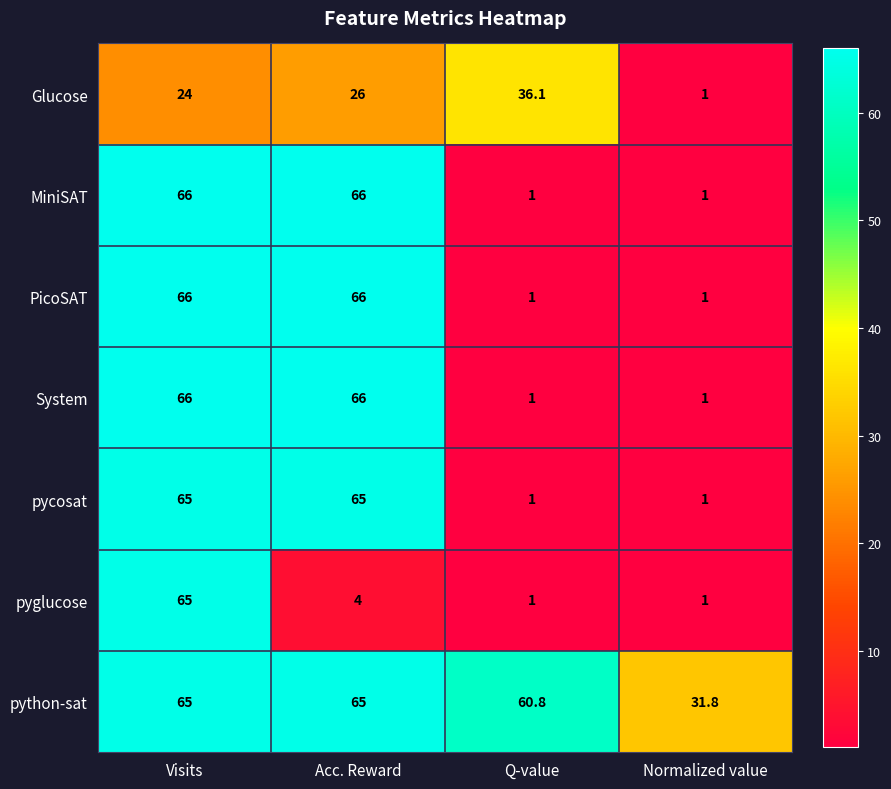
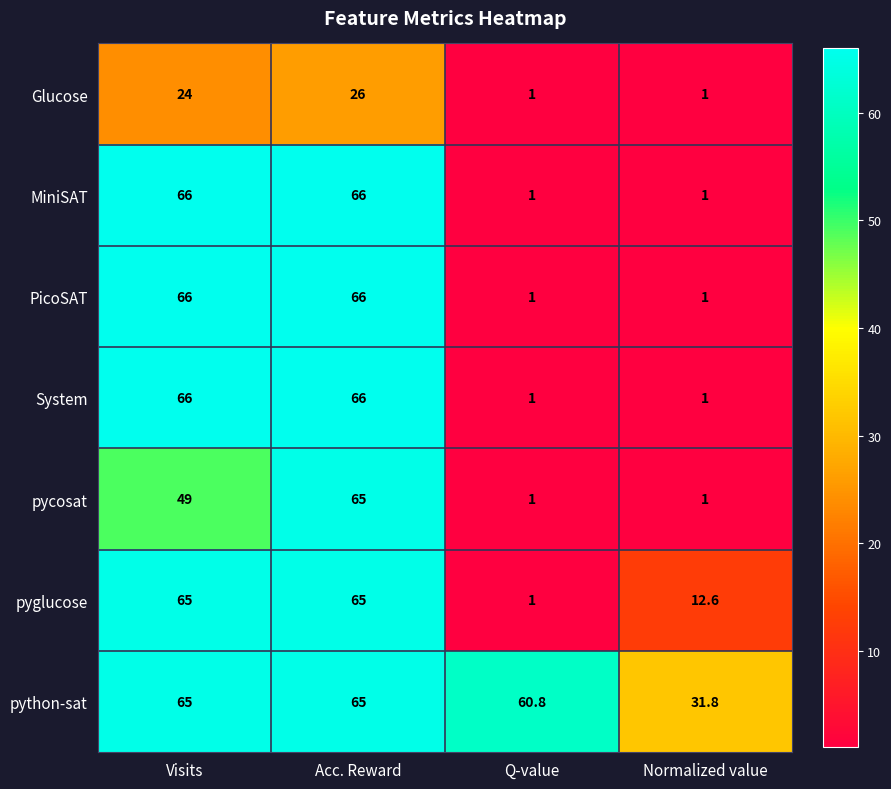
  {
    "Glucose": {
      "Visits": 24,
      "Acc. Reward": 26,
-     "Q-value": 36.1,
+     "Q-value": 1,
      "Normalized value": 1
    },
    "MiniSAT": {
      "Visits": 66,
      "Acc. Reward": 66,
      "Q-value": 1,
      "Normalized value": 1
    },
    "PicoSAT": {
      "Visits": 66,
      "Acc. Reward": 66,
      "Q-value": 1,
      "Normalized value": 1
    },
    "System": {
      "Visits": 66,
      "Acc. Reward": 66,
      "Q-value": 1,
      "Normalized value": 1
    },
    "pycosat": {
-     "Visits": 65,
+     "Visits": 49,
      "Acc. Reward": 65,
      "Q-value": 1,
      "Normalized value": 1
    },
    "pyglucose": {
      "Visits": 65,
-     "Acc. Reward": 4,
+     "Acc. Reward": 65,
      "Q-value": 1,
-     "Normalized value": 1
+     "Normalized value": 12.6
    },
    "python-sat": {
      "Visits": 65,
      "Acc. Reward": 65,
      "Q-value": 60.8,
      "Normalized value": 31.8
    }
  }
